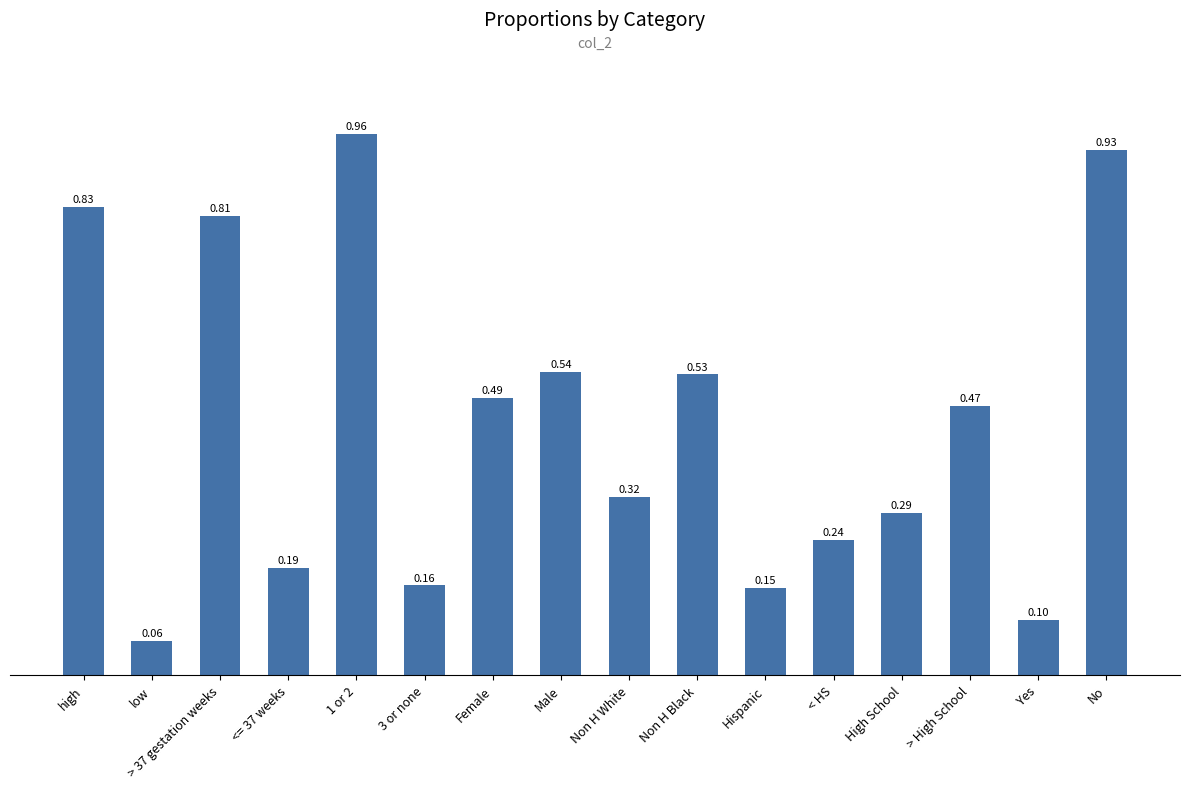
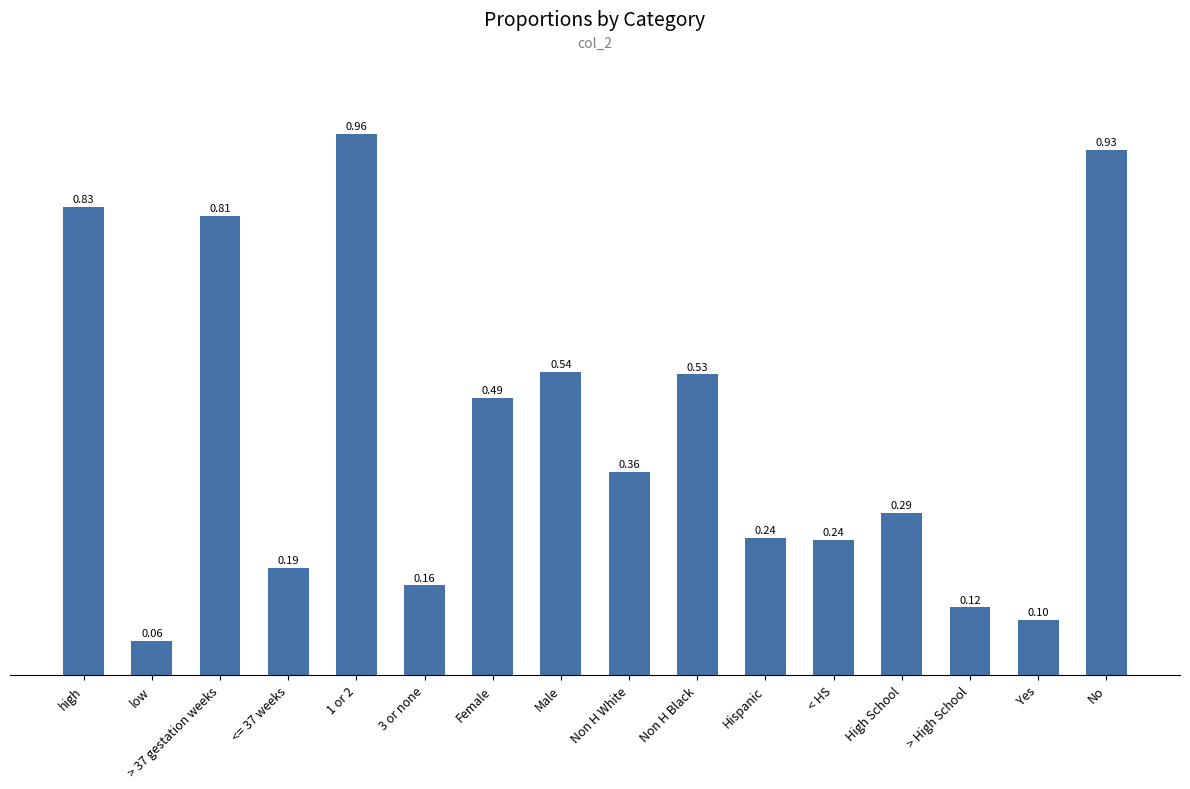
  {
    "high": 0.83,
    "low": 0.06,
    "> 37 gestation weeks": 0.81,
    "<= 37 weeks": 0.19,
    "1 or 2": 0.96,
    "3 or none": 0.16,
    "Female": 0.49,
    "Male": 0.54,
-   "Non H White": 0.32,
+   "Non H White": 0.36,
    "Non H Black": 0.53,
-   "Hispanic": 0.15,
+   "Hispanic": 0.24,
    "< HS": 0.24,
    "High School": 0.29,
-   "> High School": 0.47,
+   "> High School": 0.12,
    "Yes": 0.10,
    "No": 0.93
  }
